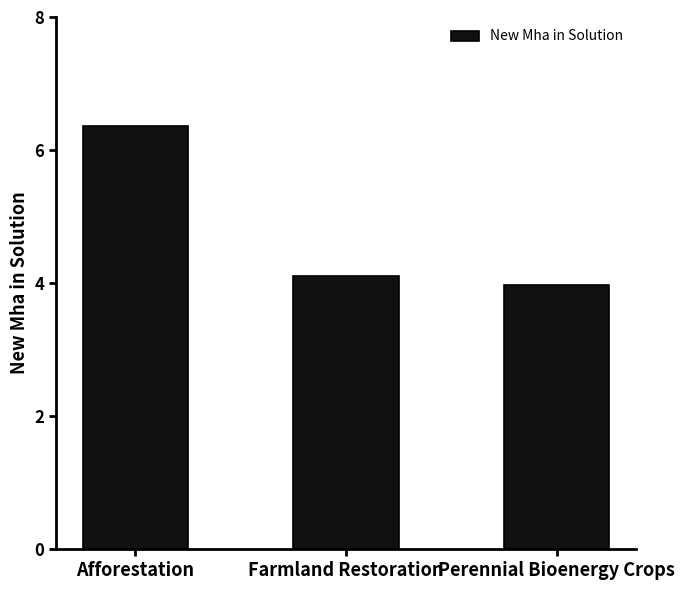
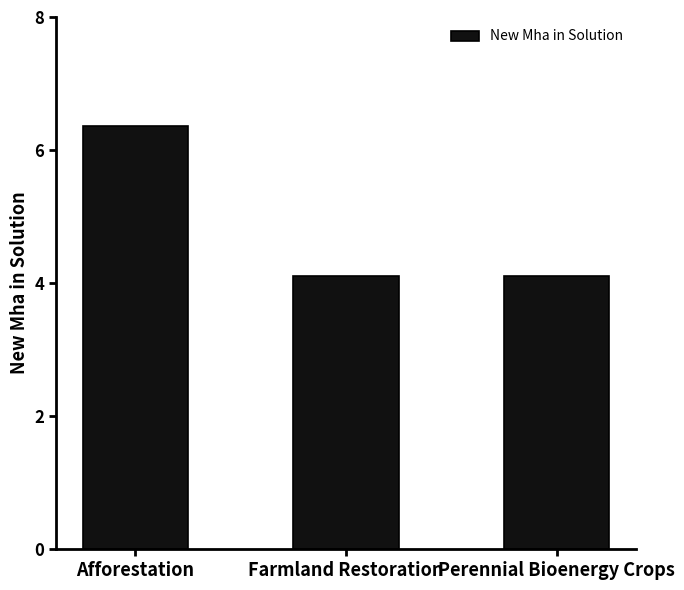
  {
    "Afforestation": 6.4,
    "Farmland Restoration": 4.1,
-   "Perennial Bioenergy Crops": 4.0
+   "Perennial Bioenergy Crops": 4.1
  }
